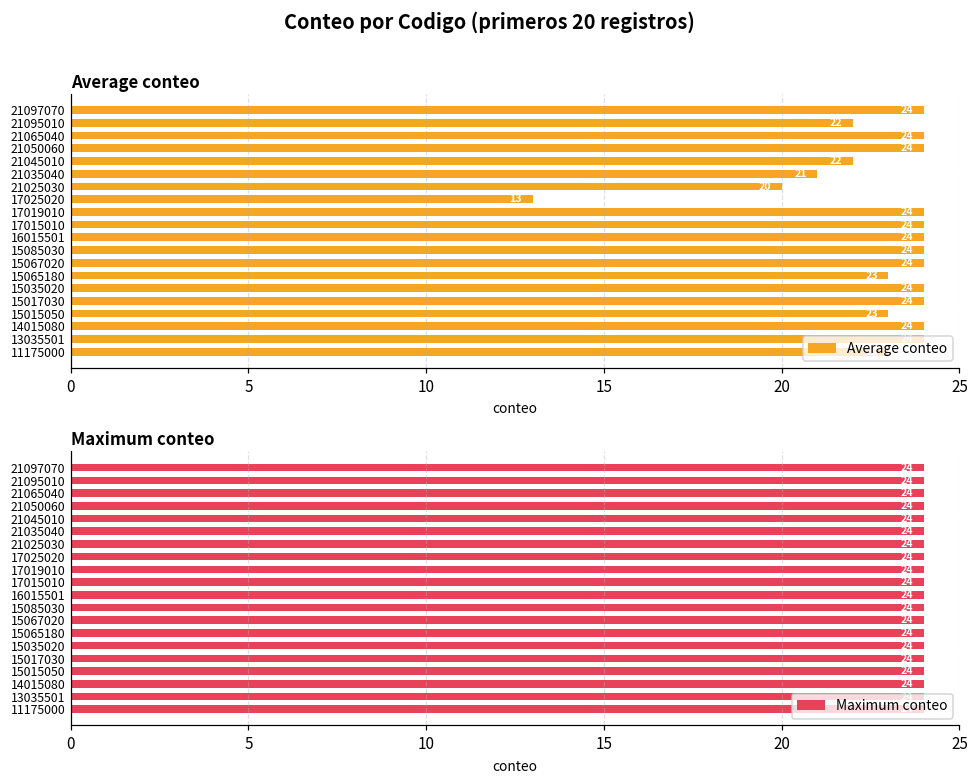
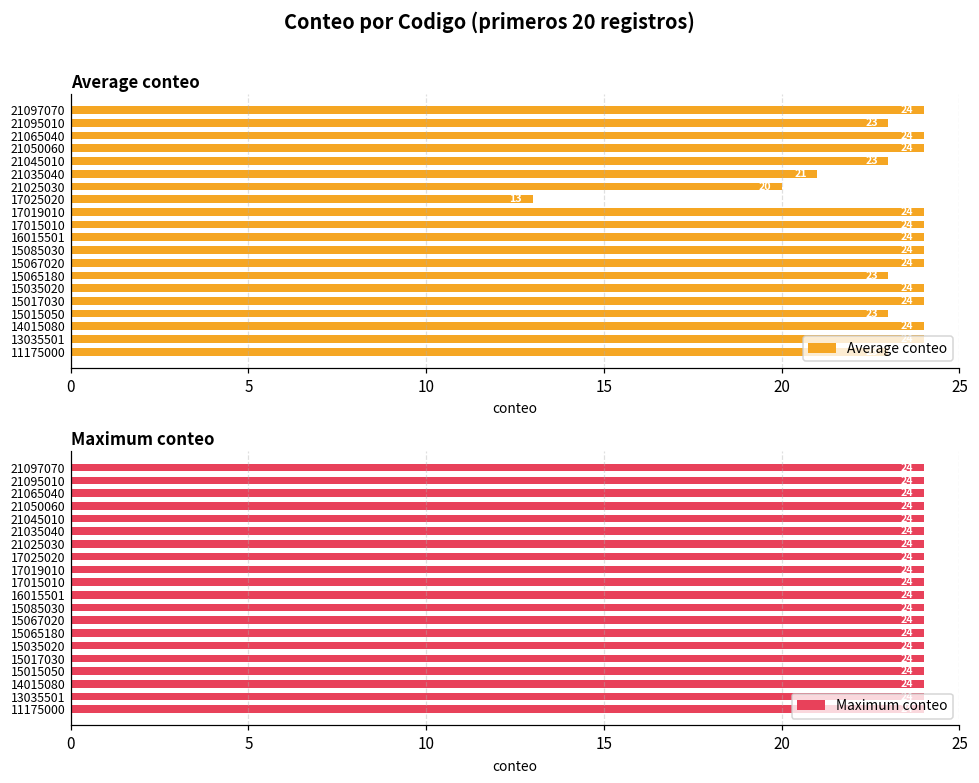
  {
    "Average conteo": {
      "21097070": 24,
-     "21095010": 22,
+     "21095010": 23,
      "21065040": 24,
-     "21045010": 22,
+     "21045010": 23,
      "21035040": 21,
      "21025030": 20,
      "17025020": 13,
      "17019010": 24,
      "17015010": 24,
      "16015501": 24,
      "15085030": 24,
      "15065180": 23,
      "15035020": 24,
      "15017030": 24,
      "15015050": 23,
      "14015080": 24
    },
    "Maximum conteo": {
      "21097070": 24,
      "21095010": 24,
      "21065040": 24,
      "21045010": 24,
      "21035040": 24,
      "21025030": 24,
      "17025020": 24,
      "17019010": 24,
      "17015010": 24,
      "16015501": 24,
      "15085030": 24,
      "15065180": 24,
      "15035020": 24,
      "15017030": 24,
      "15015050": 24,
      "14015080": 24
    }
  }
